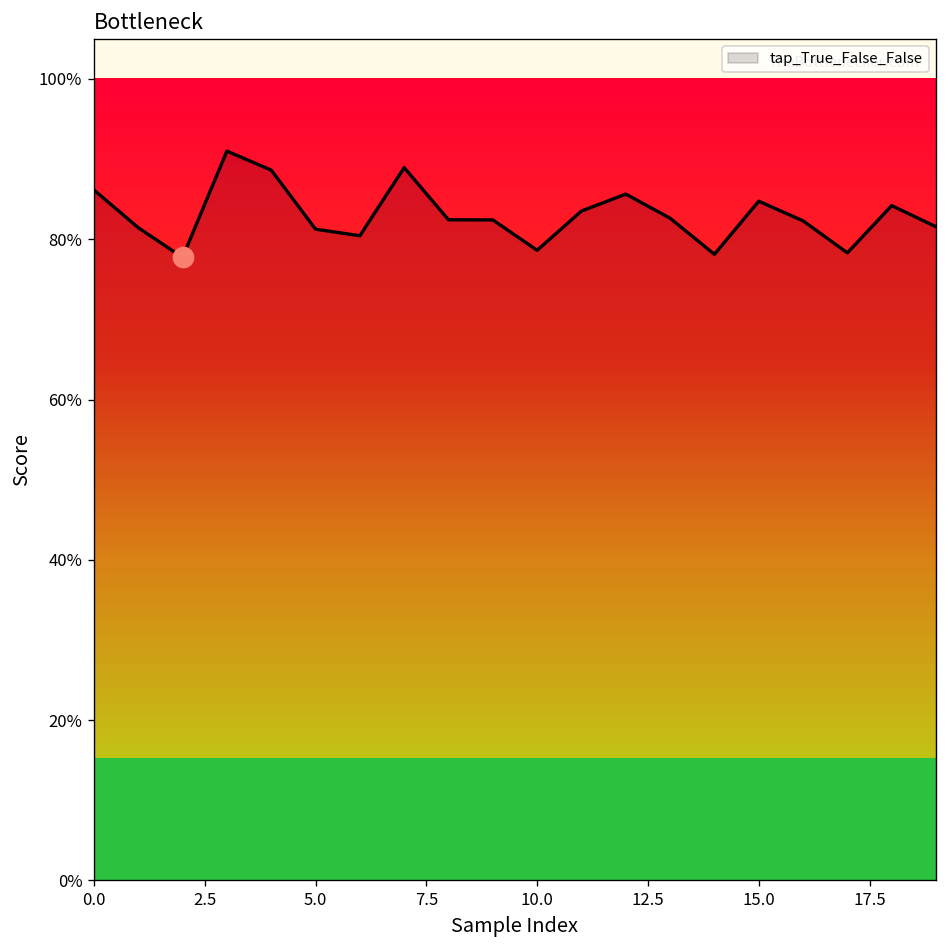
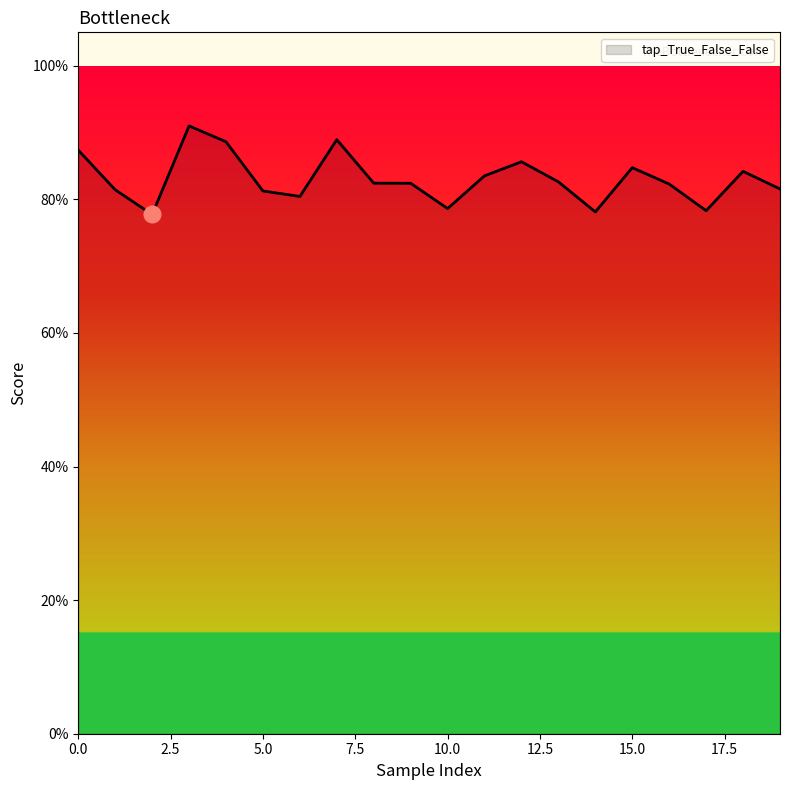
  {
    "tap_True_False_False": {
-     "0.0": "86%",
+     "0.0": "87%",
      "5.0": "81%",
      "10.0": "79%",
      "15.0": "85%"
    }
  }
